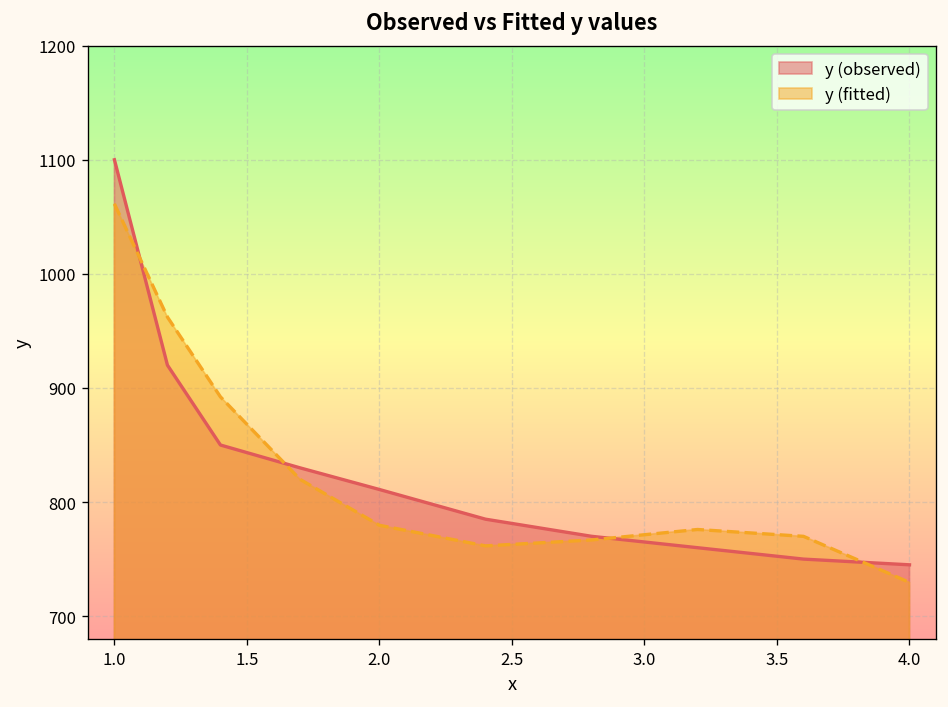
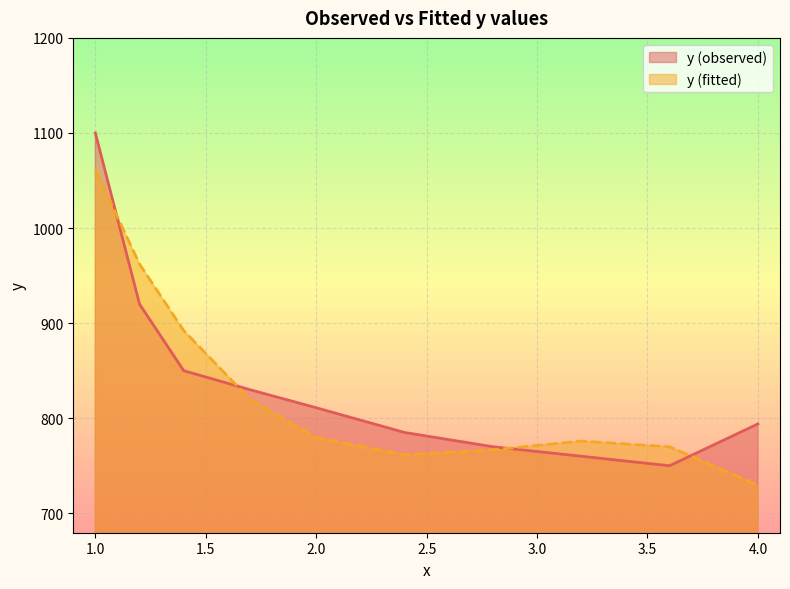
  {
    "y (observed)": {
      "1.0": 1100,
      "2.0": 810,
-     "4.0": 750
+     "4.0": 790
    },
    "y (fitted)": {
      "1.0": 1060,
      "2.0": 780,
      "4.0": 730
    }
  }
